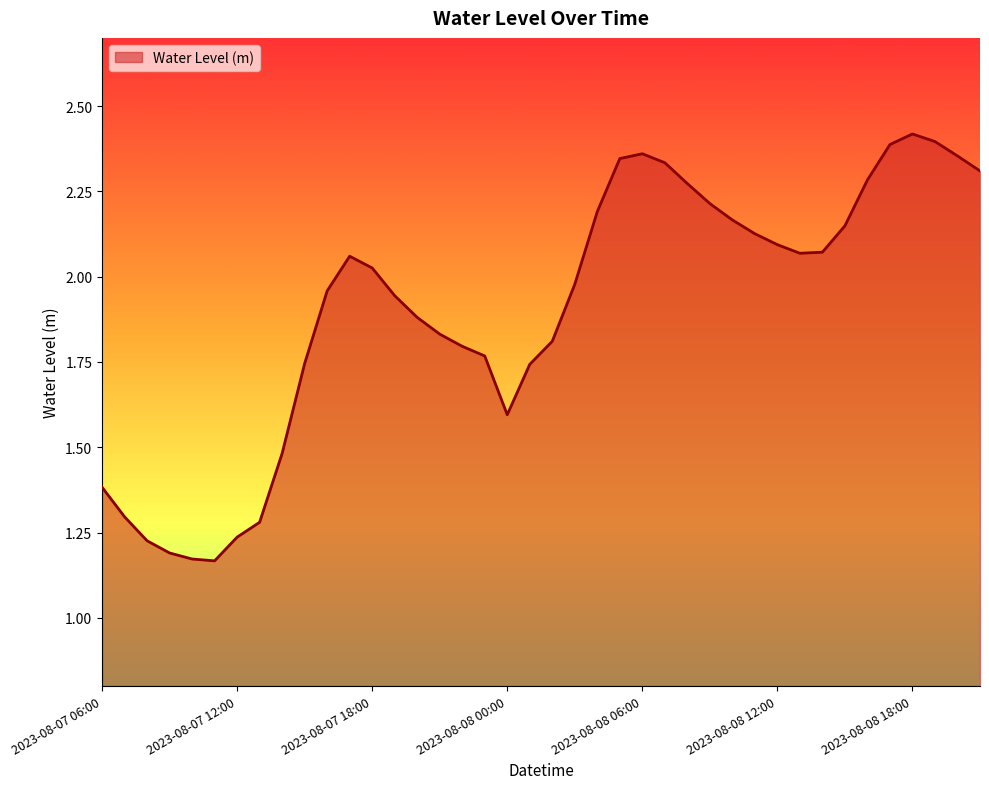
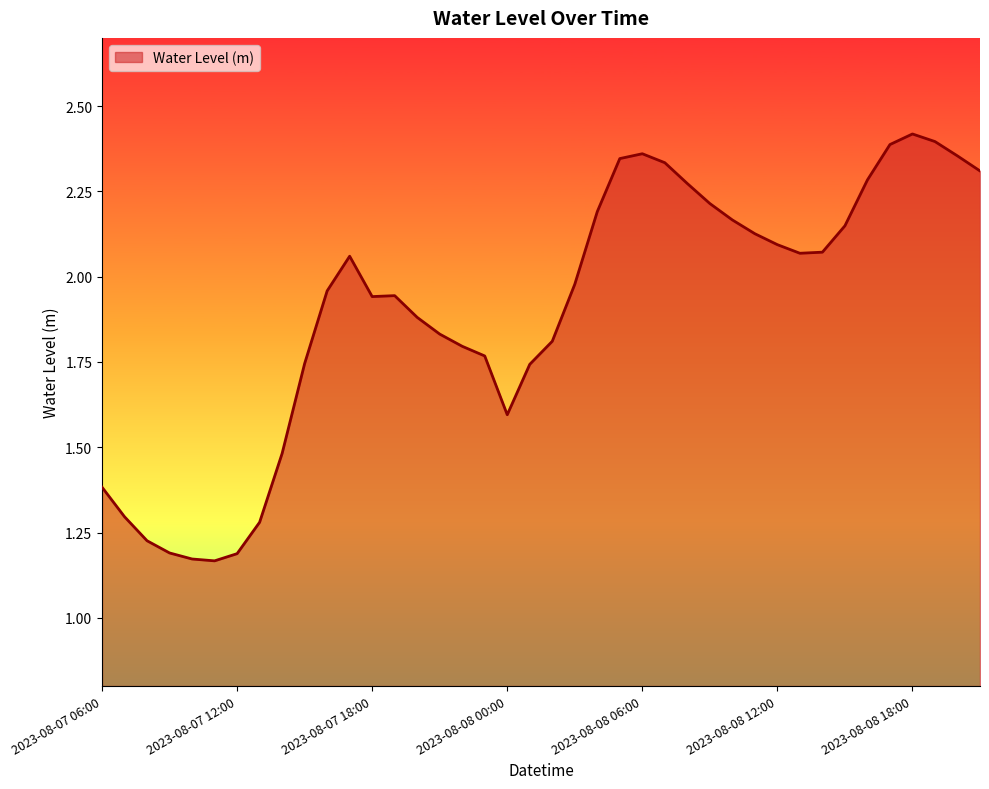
  {
    "2023-08-07 06:00": 1.38,
-   "2023-08-07 12:00": 1.24,
-   "2023-08-07 18:00": 2.03,
+   "2023-08-07 12:00": 1.19,
+   "2023-08-07 18:00": 1.94,
    "2023-08-08 00:00": 1.60,
    "2023-08-08 06:00": 2.36,
    "2023-08-08 12:00": 2.09,
    "2023-08-08 18:00": 2.42
  }
